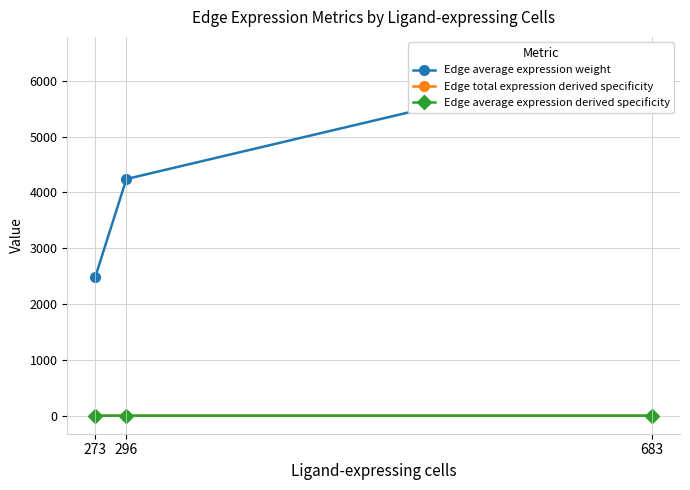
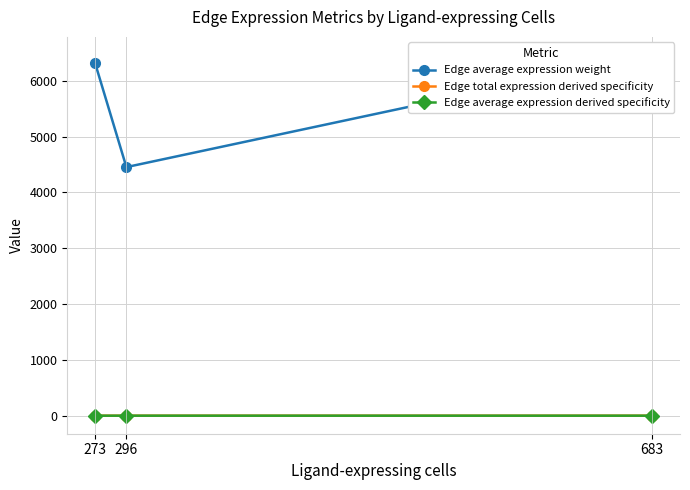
  {
    "Edge average expression weight": {
-     "273": 2500,
-     "296": 4200
+     "273": 6300,
+     "296": 4500
    },
    "Edge average expression derived specificity": {
      "273": 0,
      "296": 0,
      "683": 0
    }
  }
